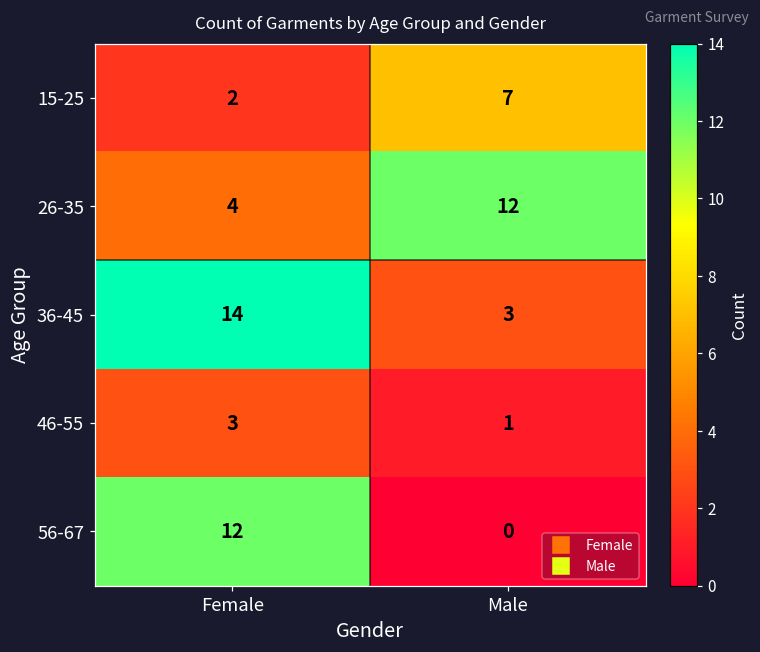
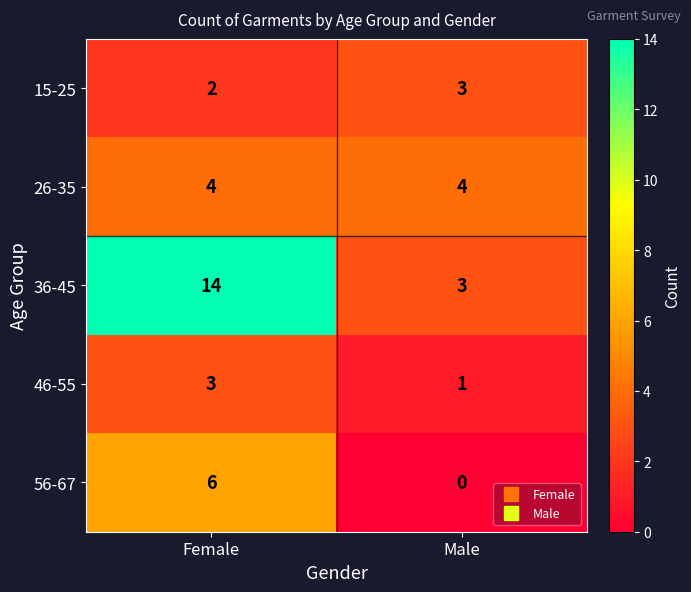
  {
    "15-25": {
      "Female": 2,
-     "Male": 7
+     "Male": 3
    },
    "26-35": {
      "Female": 4,
-     "Male": 12
+     "Male": 4
    },
    "36-45": {
      "Female": 14,
      "Male": 3
    },
    "46-55": {
      "Female": 3,
      "Male": 1
    },
    "56-67": {
-     "Female": 12,
+     "Female": 6,
      "Male": 0
    }
  }
